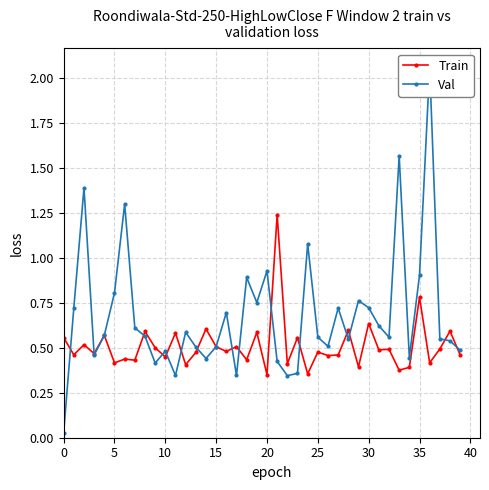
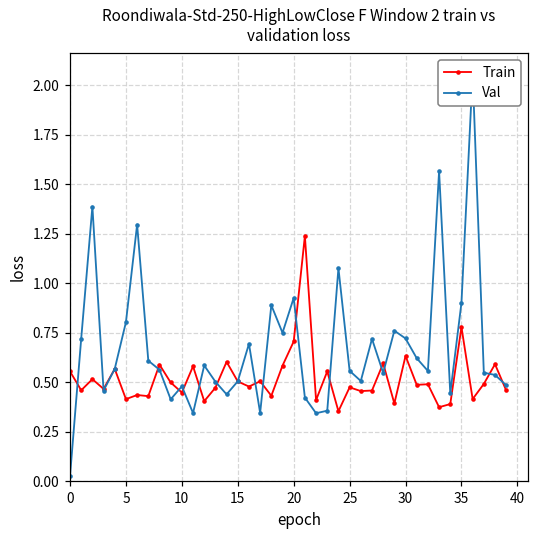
  {
    "Train": {
      "0": 0.56,
      "5": 0.42,
      "10": 0.45,
-     "20": 0.35,
+     "20": 0.71,
      "25": 0.48,
      "30": 0.63,
      "35": 0.78
    },
    "Val": {
      "0": 0.03,
      "5": 0.80,
      "10": 0.48,
      "20": 0.93,
      "25": 0.56,
      "30": 0.72,
      "35": 0.90
    }
  }
